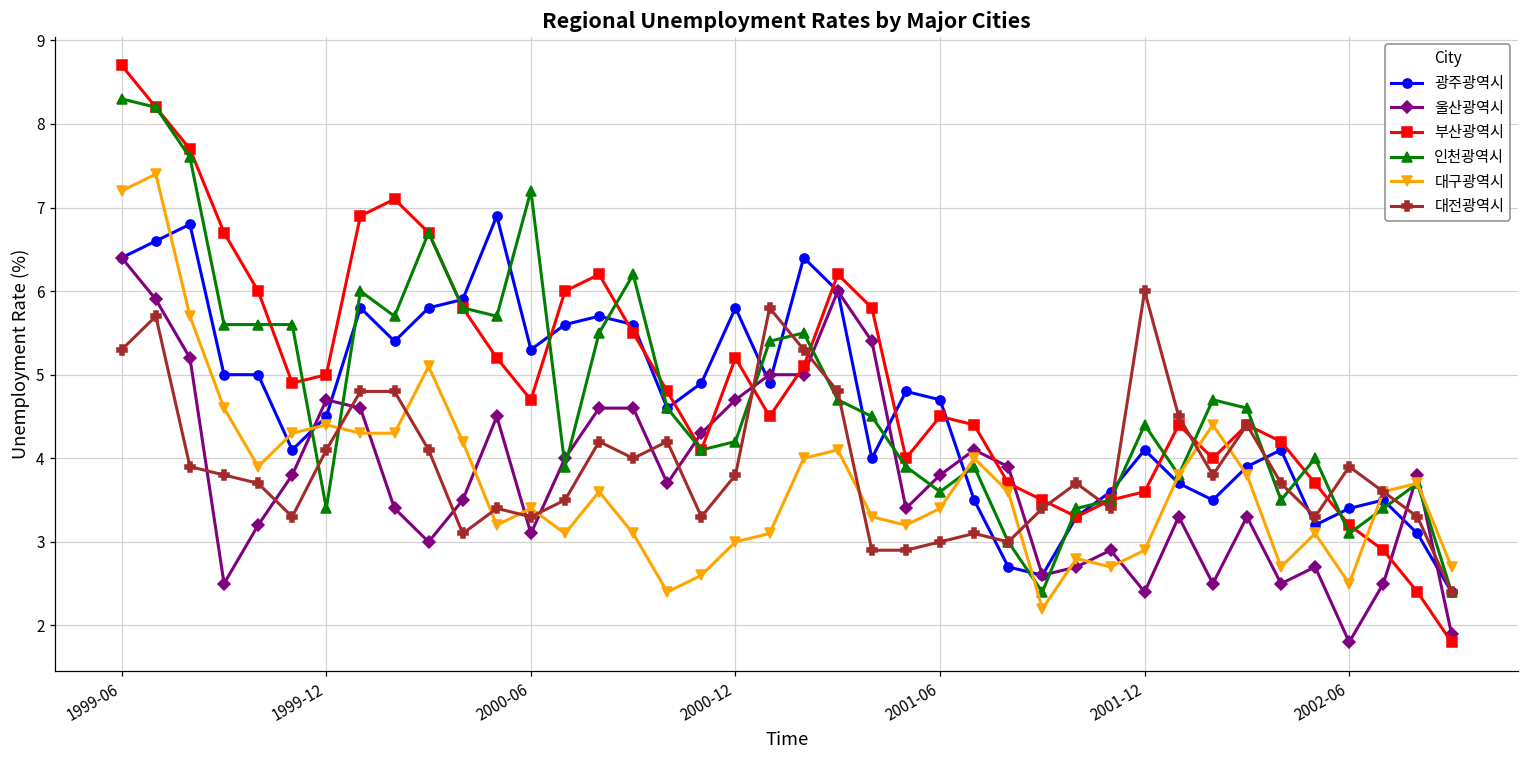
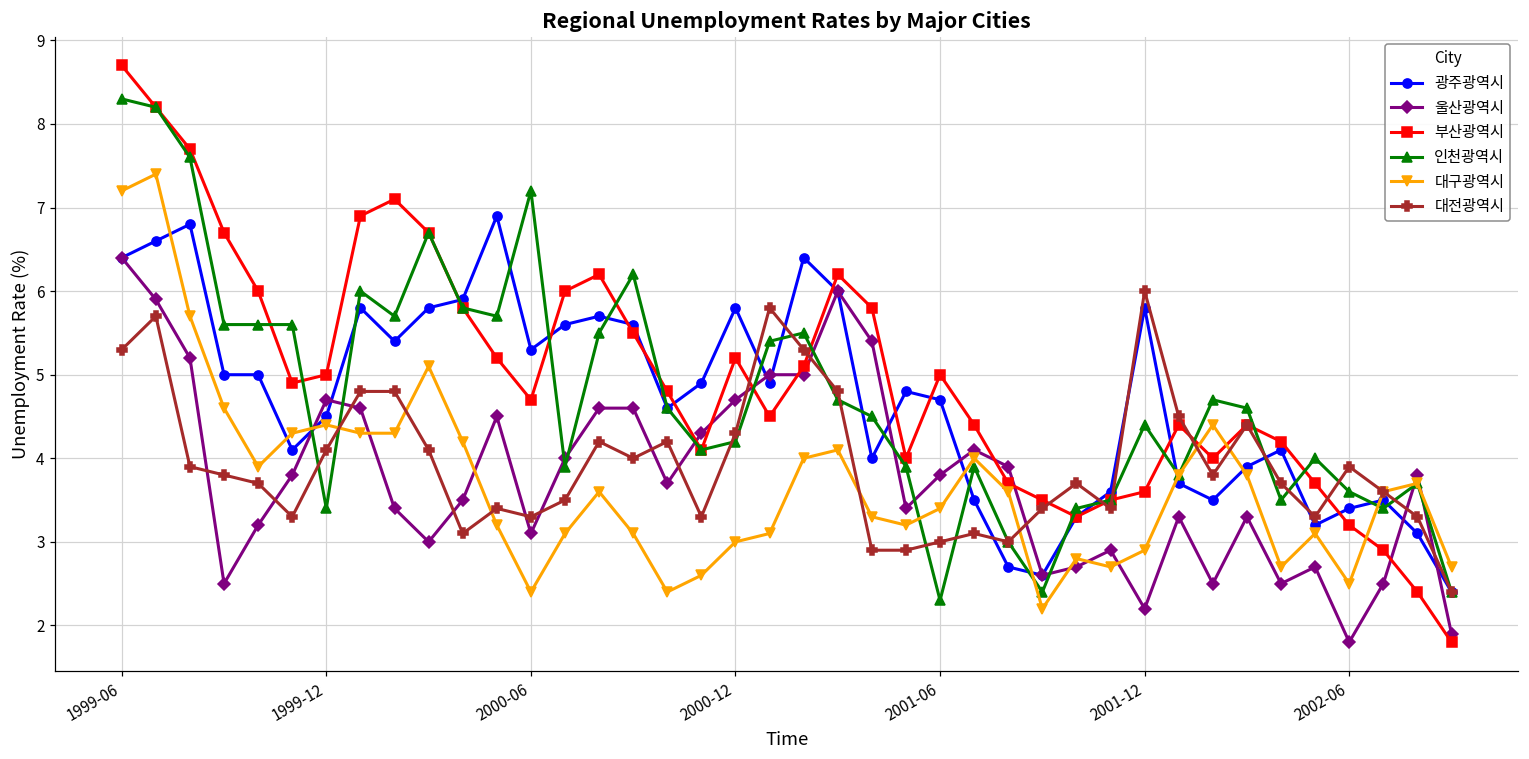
  {
    "광주광역시": {
      "1999-12": 4.5,
      "2000-06": 5.3,
      "2000-12": 5.8,
      "2001-06": 4.7,
-     "2001-12": 4.1,
+     "2001-12": 5.8,
      "2002-06": 3.4
    },
    "울산광역시": {
      "1999-12": 4.7,
      "2000-06": 3.1,
      "2000-12": 4.7,
      "2001-06": 3.8,
-     "2001-12": 2.4,
+     "2001-12": 2.2,
      "2002-06": 1.8
    },
    "부산광역시": {
      "1999-06": 8.7,
      "1999-12": 5.0,
      "2000-06": 4.7,
      "2000-12": 5.2,
-     "2001-06": 4.5,
+     "2001-06": 5.0,
      "2001-12": 3.6,
      "2002-06": 3.2
    },
    "인천광역시": {
      "1999-06": 8.3,
      "1999-12": 3.4,
      "2000-06": 7.2,
      "2000-12": 4.2,
-     "2001-06": 3.6,
+     "2001-06": 2.3,
      "2001-12": 4.4,
-     "2002-06": 3.1
+     "2002-06": 3.6
    },
    "대구광역시": {
      "1999-06": 7.2,
      "1999-12": 4.4,
-     "2000-06": 3.4,
+     "2000-06": 2.4,
      "2000-12": 3.0,
      "2001-06": 3.4,
      "2001-12": 2.9,
      "2002-06": 2.5
    },
    "대전광역시": {
      "1999-06": 5.3,
      "1999-12": 4.1,
      "2000-06": 3.3,
-     "2000-12": 3.8,
+     "2000-12": 4.3,
      "2001-06": 3.0,
      "2001-12": 6.0,
      "2002-06": 3.9
    }
  }
